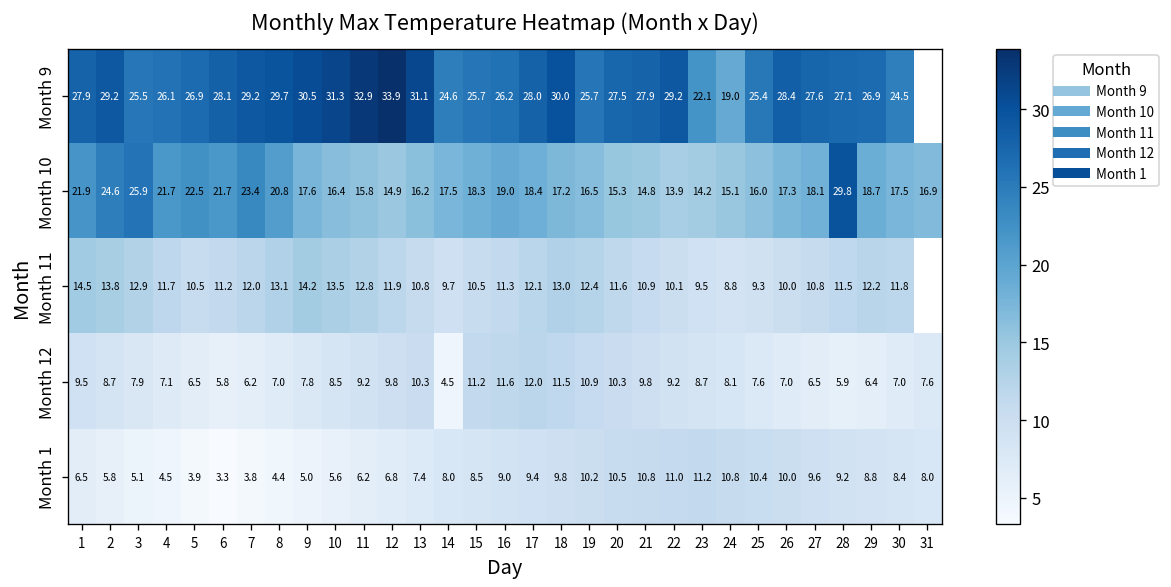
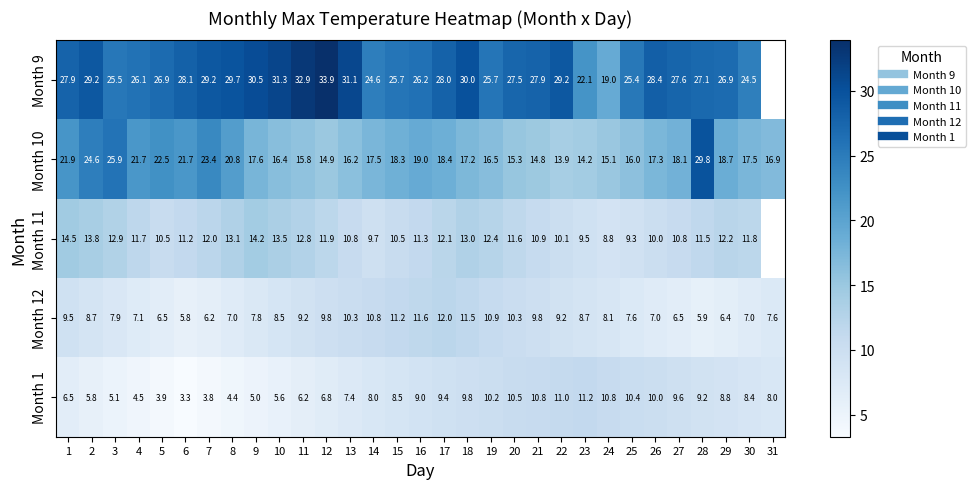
  {
    "Month 9": {
      "1": 27.9,
      "2": 29.2,
      "3": 25.5,
      "4": 26.1,
      "5": 26.9,
      "6": 28.1,
      "7": 29.2,
      "8": 29.7,
      "9": 30.5,
      "10": 31.3,
      "11": 32.9,
      "12": 33.9,
      "13": 31.1,
      "14": 24.6,
      "15": 25.7,
      "16": 26.2,
      "17": 28.0,
      "18": 30.0,
      "19": 25.7,
      "20": 27.5,
      "21": 27.9,
      "22": 29.2,
      "23": 22.1,
      "24": 19.0,
      "25": 25.4,
      "26": 28.4,
      "27": 27.6,
      "28": 27.1,
      "29": 26.9,
      "30": 24.5
    },
    "Month 10": {
      "1": 21.9,
      "2": 24.6,
      "3": 25.9,
      "4": 21.7,
      "5": 22.5,
      "6": 21.7,
      "7": 23.4,
      "8": 20.8,
      "9": 17.6,
      "10": 16.4,
      "11": 15.8,
      "12": 14.9,
      "13": 16.2,
      "14": 17.5,
      "15": 18.3,
      "16": 19.0,
      "17": 18.4,
      "18": 17.2,
      "19": 16.5,
      "20": 15.3,
      "21": 14.8,
      "22": 13.9,
      "23": 14.2,
      "24": 15.1,
      "25": 16.0,
      "26": 17.3,
      "27": 18.1,
      "28": 29.8,
      "29": 18.7,
      "30": 17.5,
      "31": 16.9
    },
    "Month 11": {
      "1": 14.5,
      "2": 13.8,
      "3": 12.9,
      "4": 11.7,
      "5": 10.5,
      "6": 11.2,
      "7": 12.0,
      "8": 13.1,
      "9": 14.2,
      "10": 13.5,
      "11": 12.8,
      "12": 11.9,
      "13": 10.8,
      "14": 9.7,
      "15": 10.5,
      "16": 11.3,
      "17": 12.1,
      "18": 13.0,
      "19": 12.4,
      "20": 11.6,
      "21": 10.9,
      "22": 10.1,
      "23": 9.5,
      "24": 8.8,
      "25": 9.3,
      "26": 10.0,
      "27": 10.8,
      "28": 11.5,
      "29": 12.2,
      "30": 11.8
    },
    "Month 12": {
      "1": 9.5,
      "2": 8.7,
      "3": 7.9,
      "4": 7.1,
      "5": 6.5,
      "6": 5.8,
      "7": 6.2,
      "8": 7.0,
      "9": 7.8,
      "10": 8.5,
      "11": 9.2,
      "12": 9.8,
      "13": 10.3,
-     "14": 4.5,
+     "14": 10.8,
      "15": 11.2,
      "16": 11.6,
      "17": 12.0,
      "18": 11.5,
      "19": 10.9,
      "20": 10.3,
      "21": 9.8,
      "22": 9.2,
      "23": 8.7,
      "24": 8.1,
      "25": 7.6,
      "26": 7.0,
      "27": 6.5,
      "28": 5.9,
      "29": 6.4,
      "30": 7.0,
      "31": 7.6
    },
    "Month 1": {
      "1": 6.5,
      "2": 5.8,
      "3": 5.1,
      "4": 4.5,
      "5": 3.9,
      "6": 3.3,
      "7": 3.8,
      "8": 4.4,
      "9": 5.0,
      "10": 5.6,
      "11": 6.2,
      "12": 6.8,
      "13": 7.4,
      "14": 8.0,
      "15": 8.5,
      "16": 9.0,
      "17": 9.4,
      "18": 9.8,
      "19": 10.2,
      "20": 10.5,
      "21": 10.8,
      "22": 11.0,
      "23": 11.2,
      "24": 10.8,
      "25": 10.4,
      "26": 10.0,
      "27": 9.6,
      "28": 9.2,
      "29": 8.8,
      "30": 8.4,
      "31": 8.0
    }
  }
